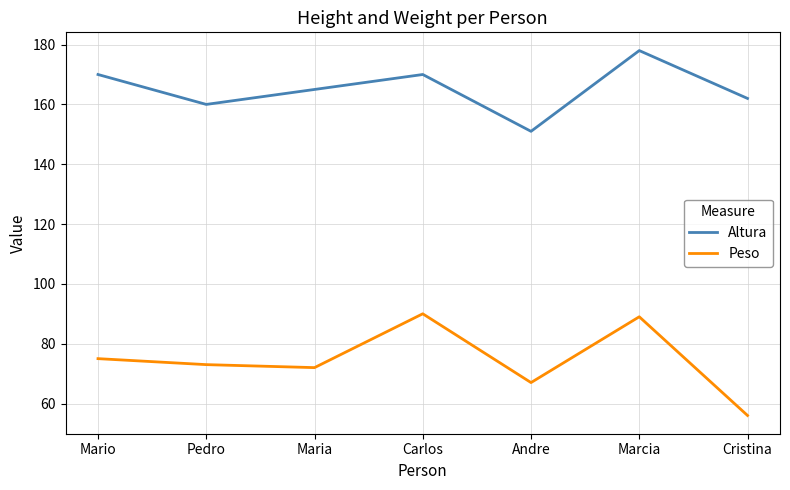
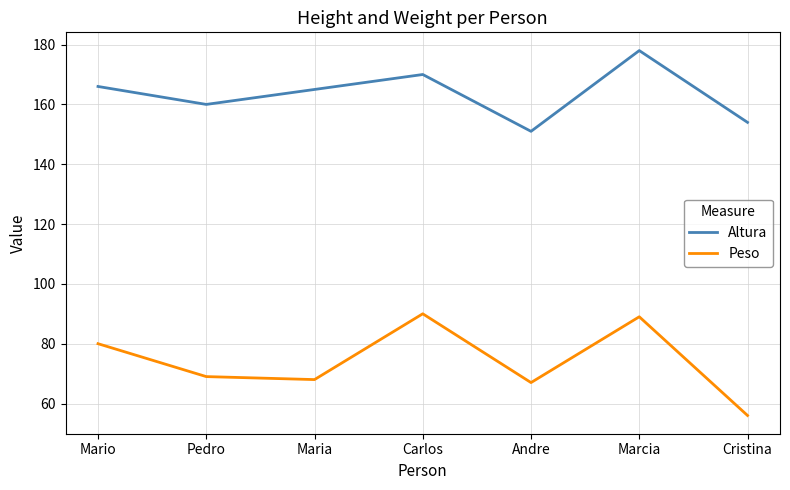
  {
    "Altura": {
-     "Mario": 170,
+     "Mario": 166,
      "Pedro": 160,
      "Maria": 165,
      "Carlos": 170,
      "Andre": 151,
      "Marcia": 178,
-     "Cristina": 162
+     "Cristina": 154
    },
    "Peso": {
-     "Mario": 75,
-     "Pedro": 73,
-     "Maria": 72,
+     "Mario": 80,
+     "Pedro": 69,
+     "Maria": 68,
      "Carlos": 90,
      "Andre": 67,
      "Marcia": 89,
      "Cristina": 56
    }
  }
